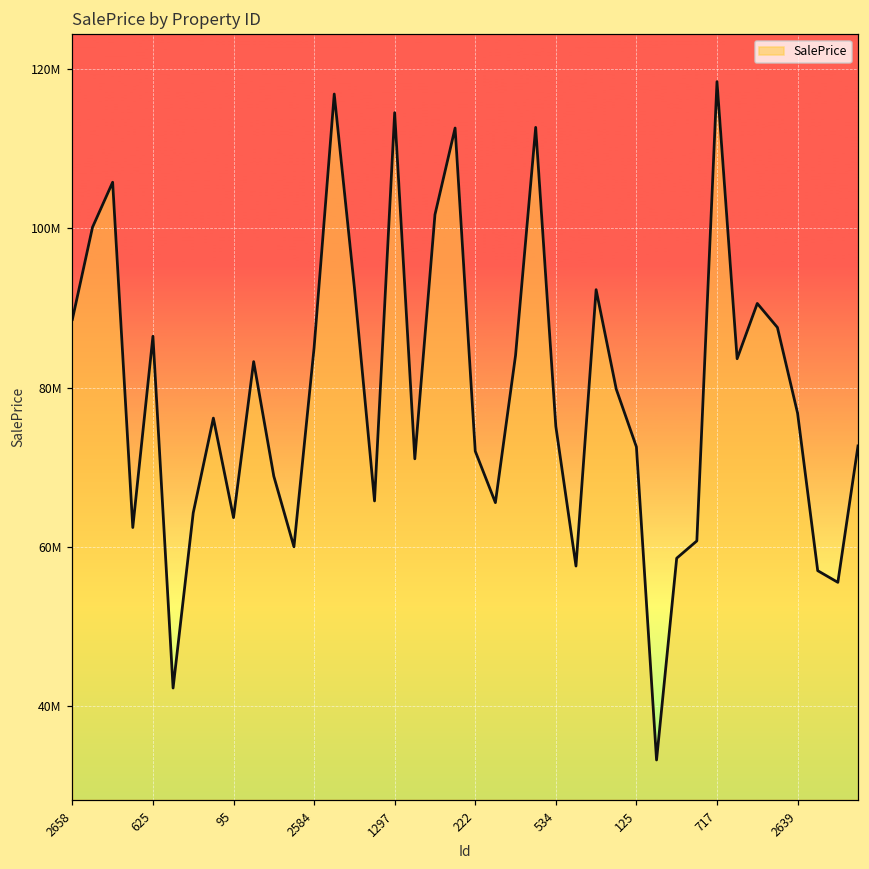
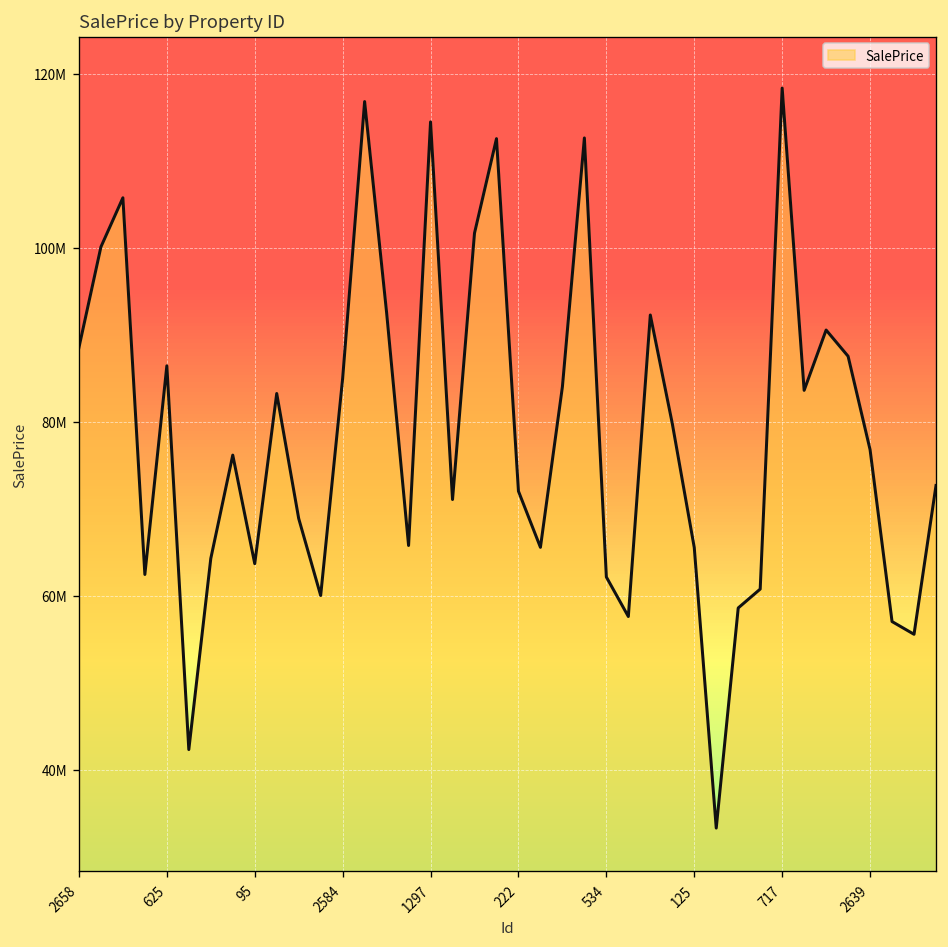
  {
    "2658": 89000000,
    "625": 86000000,
    "95": 64000000,
    "2584": 85000000,
    "1297": 114000000,
    "222": 72000000,
-   "534": 75000000,
-   "125": 73000000,
+   "534": 62000000,
+   "125": 66000000,
    "717": 118000000,
    "2639": 77000000
  }
